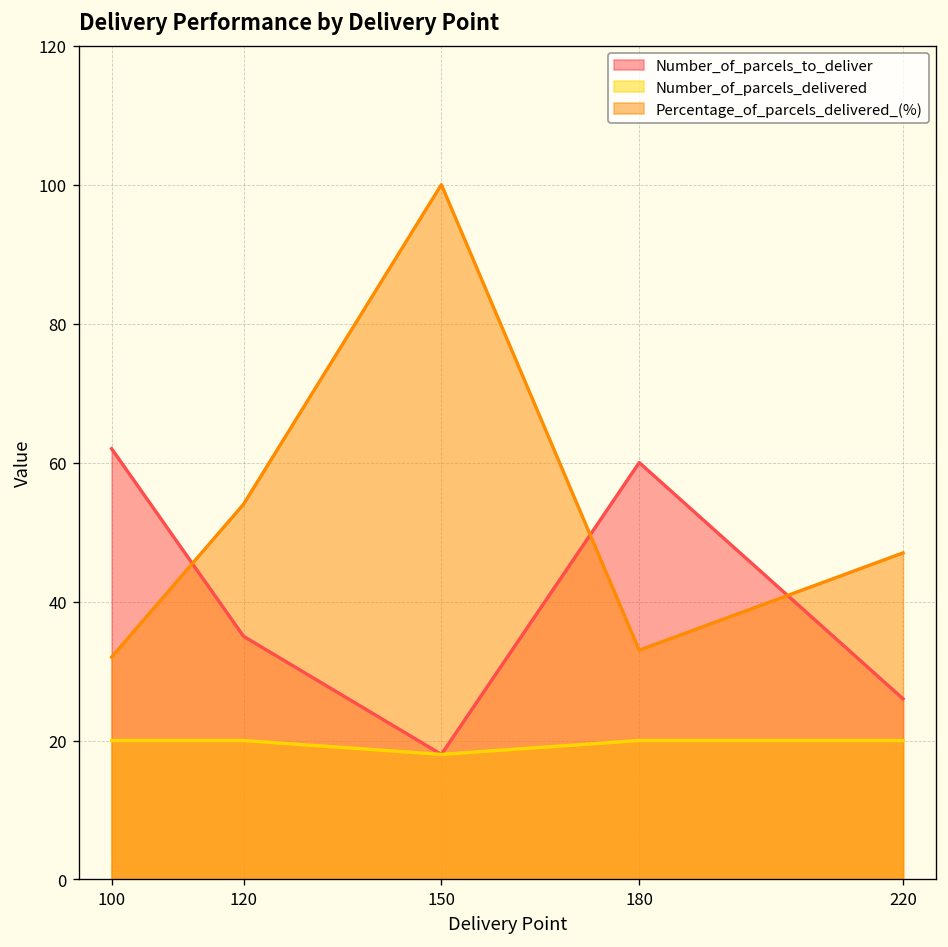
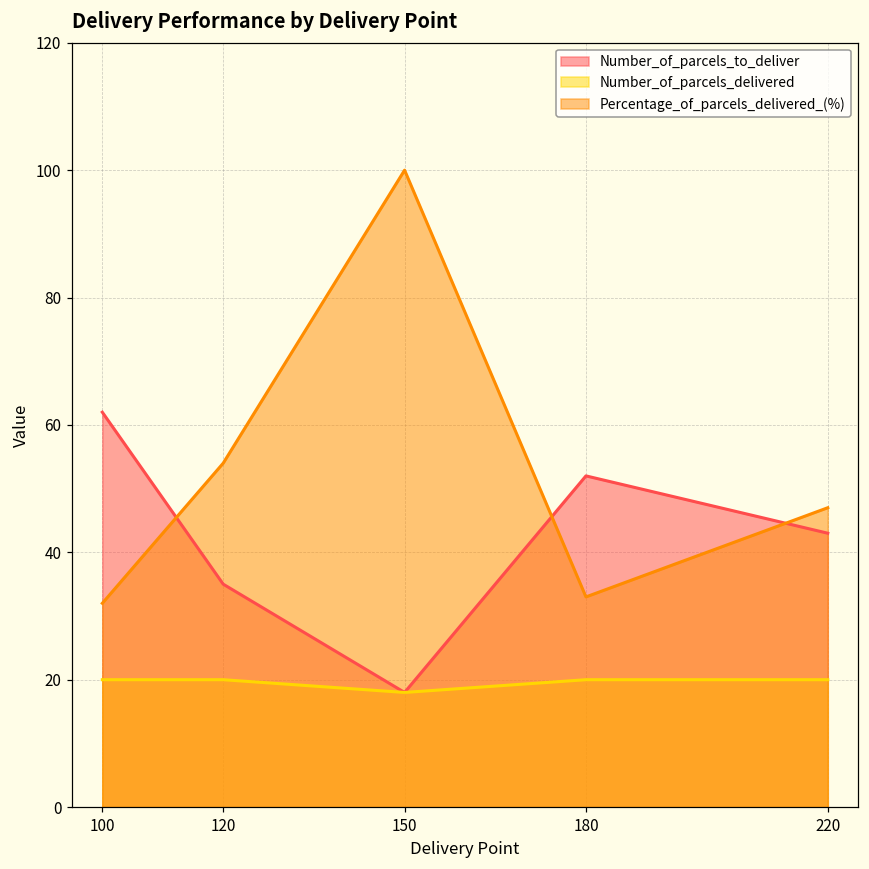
  {
    "Number_of_parcels_to_deliver": {
      "100": 62,
      "120": 35,
-     "180": 60,
-     "220": 26
+     "180": 52,
+     "220": 43
    }
  }
